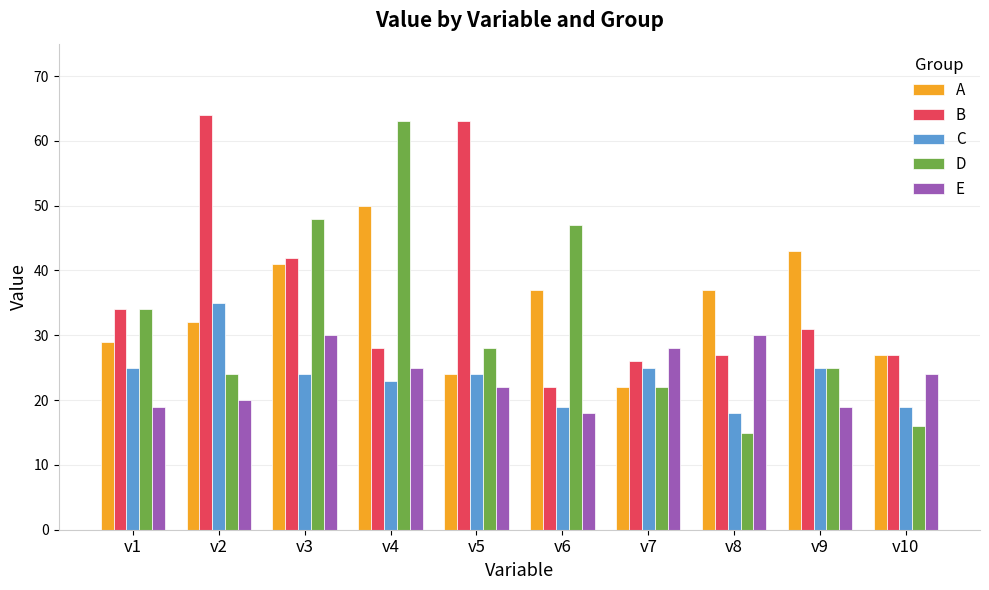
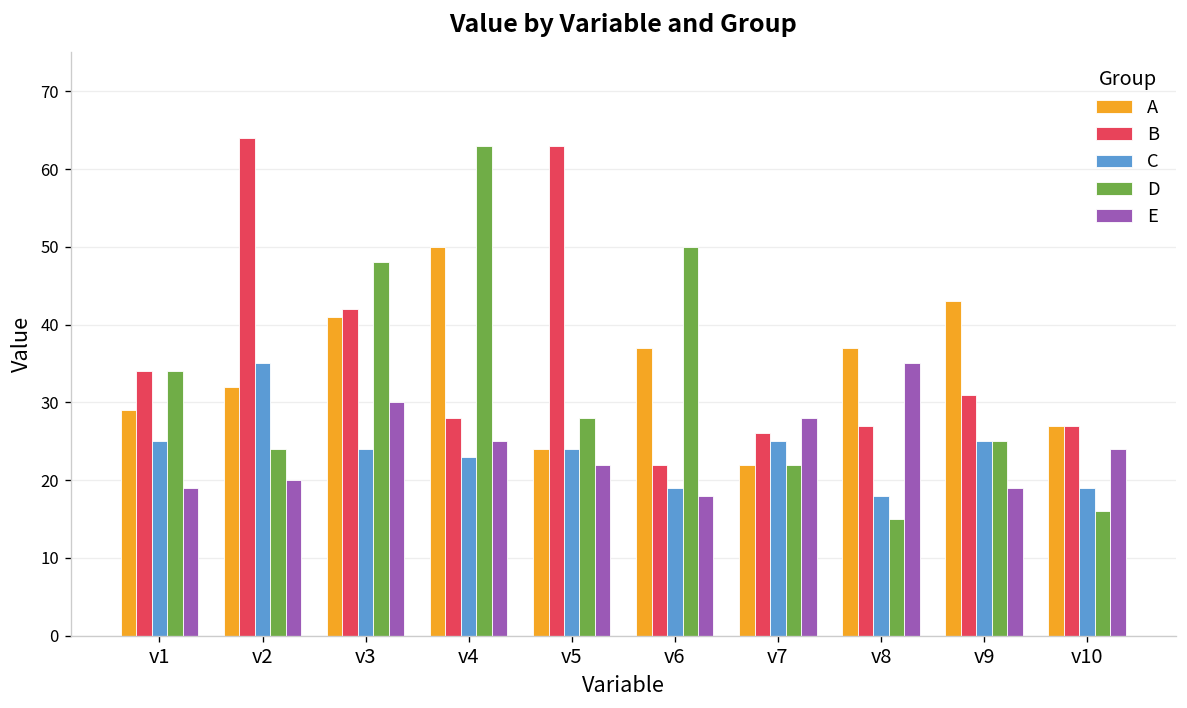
  {
    "A": {
      "v1": 29,
      "v2": 32,
      "v3": 41,
      "v4": 50,
      "v5": 24,
      "v6": 37,
      "v7": 22,
      "v8": 37,
      "v9": 43,
      "v10": 27
    },
    "B": {
      "v1": 34,
      "v2": 64,
      "v3": 42,
      "v4": 28,
      "v5": 63,
      "v6": 22,
      "v7": 26,
      "v8": 27,
      "v9": 31,
      "v10": 27
    },
    "C": {
      "v1": 25,
      "v2": 35,
      "v3": 24,
      "v4": 23,
      "v5": 24,
      "v6": 19,
      "v7": 25,
      "v8": 18,
      "v9": 25,
      "v10": 19
    },
    "D": {
      "v1": 34,
      "v2": 24,
      "v3": 48,
      "v4": 63,
      "v5": 28,
-     "v6": 47,
+     "v6": 50,
      "v7": 22,
      "v8": 15,
      "v9": 25,
      "v10": 16
    },
    "E": {
      "v1": 19,
      "v2": 20,
      "v3": 30,
      "v4": 25,
      "v5": 22,
      "v6": 18,
      "v7": 28,
-     "v8": 30,
+     "v8": 35,
      "v9": 19,
      "v10": 24
    }
  }
